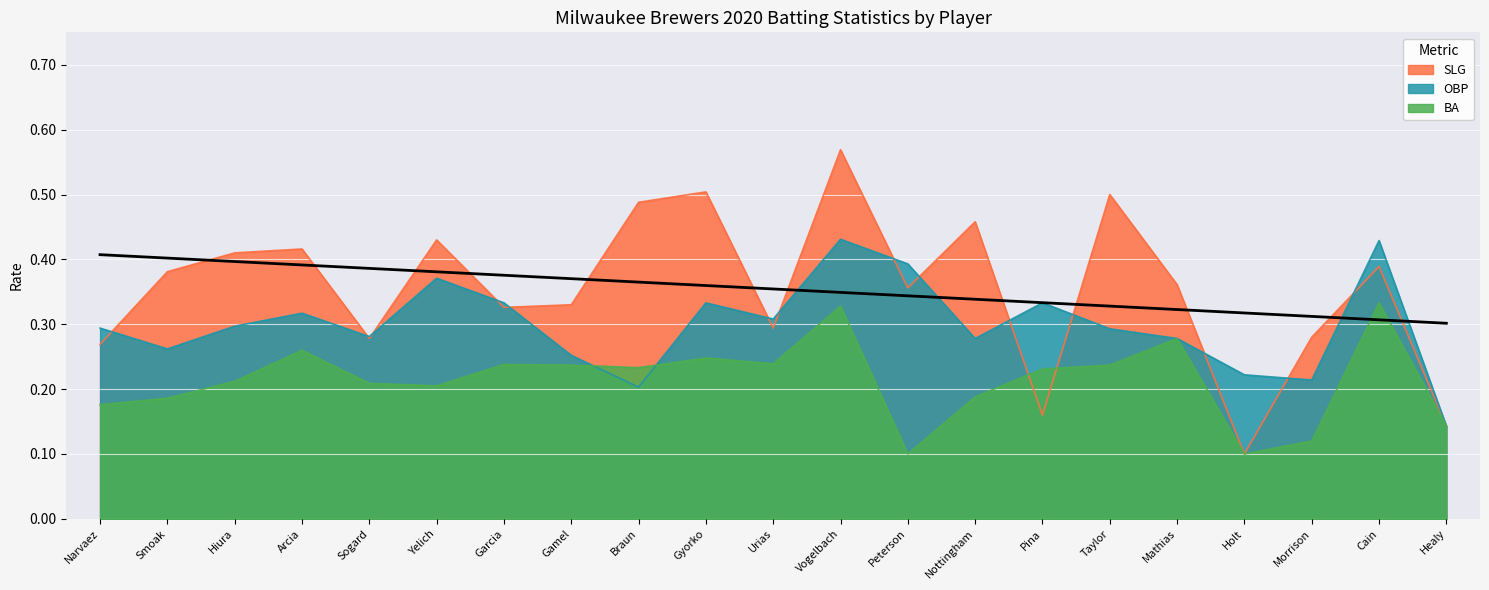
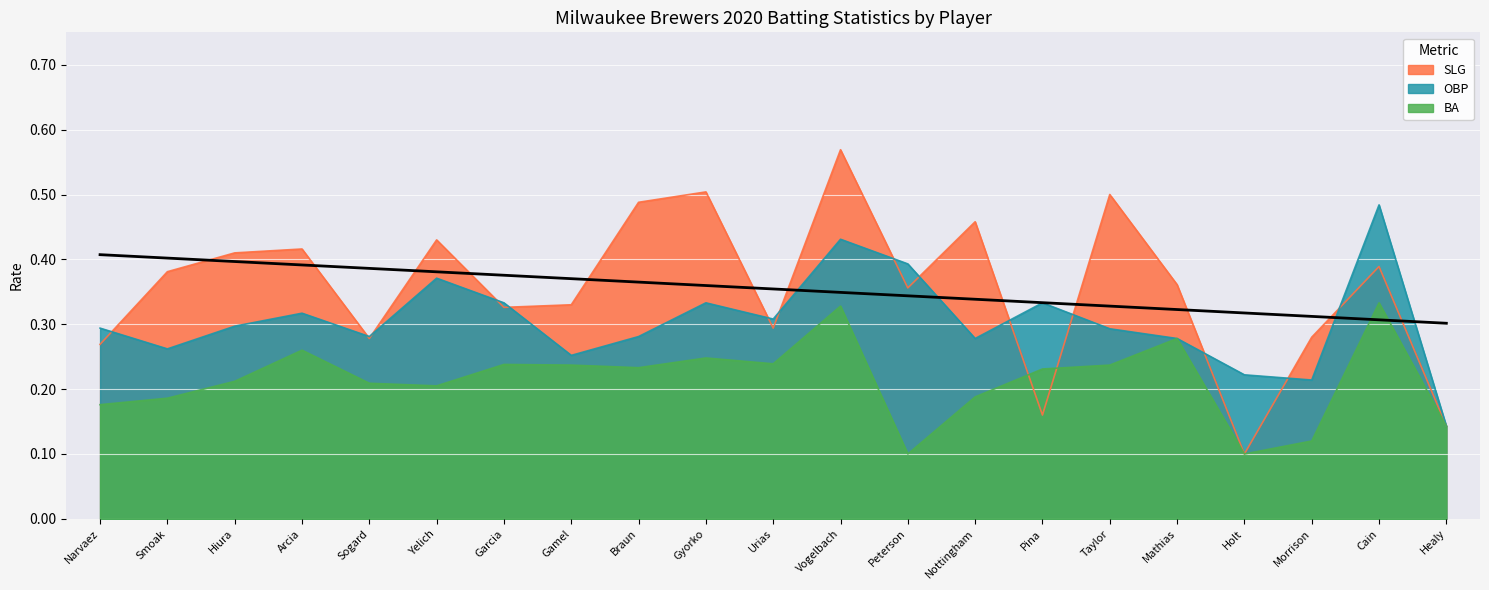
  {
    "SLG": {
      "Narvaez": 0.27,
      "Smoak": 0.38,
      "Hiura": 0.41,
      "Arcia": 0.42,
      "Yelich": 0.43,
      "Garcia": 0.33,
      "Gamel": 0.33,
      "Braun": 0.49,
      "Gyorko": 0.50,
      "Urias": 0.29,
      "Vogelbach": 0.57,
      "Peterson": 0.36,
      "Nottingham": 0.46,
      "Pina": 0.16,
      "Taylor": 0.50,
      "Mathias": 0.36,
      "Morrison": 0.28,
      "Cain": 0.39
    },
    "OBP": {
      "Narvaez": 0.29,
      "Smoak": 0.26,
      "Hiura": 0.30,
      "Arcia": 0.32,
      "Yelich": 0.37,
      "Garcia": 0.33,
      "Gamel": 0.25,
-     "Braun": 0.20,
+     "Braun": 0.28,
      "Gyorko": 0.33,
      "Urias": 0.31,
      "Vogelbach": 0.43,
      "Peterson": 0.39,
      "Nottingham": 0.28,
      "Taylor": 0.29,
      "Holt": 0.22,
      "Morrison": 0.21,
-     "Cain": 0.43
+     "Cain": 0.48
    },
    "BA": {
      "Narvaez": 0.18,
      "Smoak": 0.19,
      "Hiura": 0.21,
      "Arcia": 0.26,
      "Sogard": 0.21,
      "Yelich": 0.21,
      "Garcia": 0.24,
      "Gamel": 0.24,
      "Braun": 0.23,
      "Gyorko": 0.25,
      "Urias": 0.24,
      "Vogelbach": 0.33,
      "Peterson": 0.10,
      "Nottingham": 0.19,
      "Pina": 0.23,
      "Taylor": 0.24,
      "Morrison": 0.12,
      "Cain": 0.33
    }
  }
